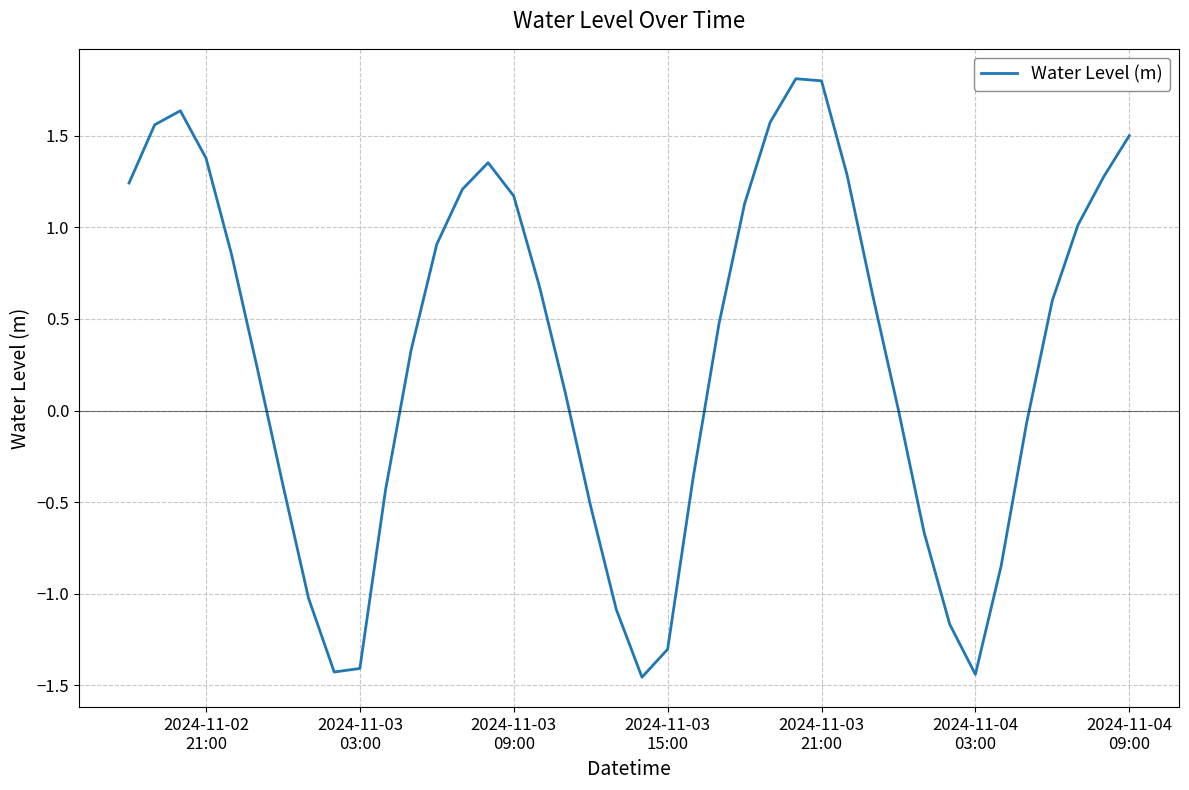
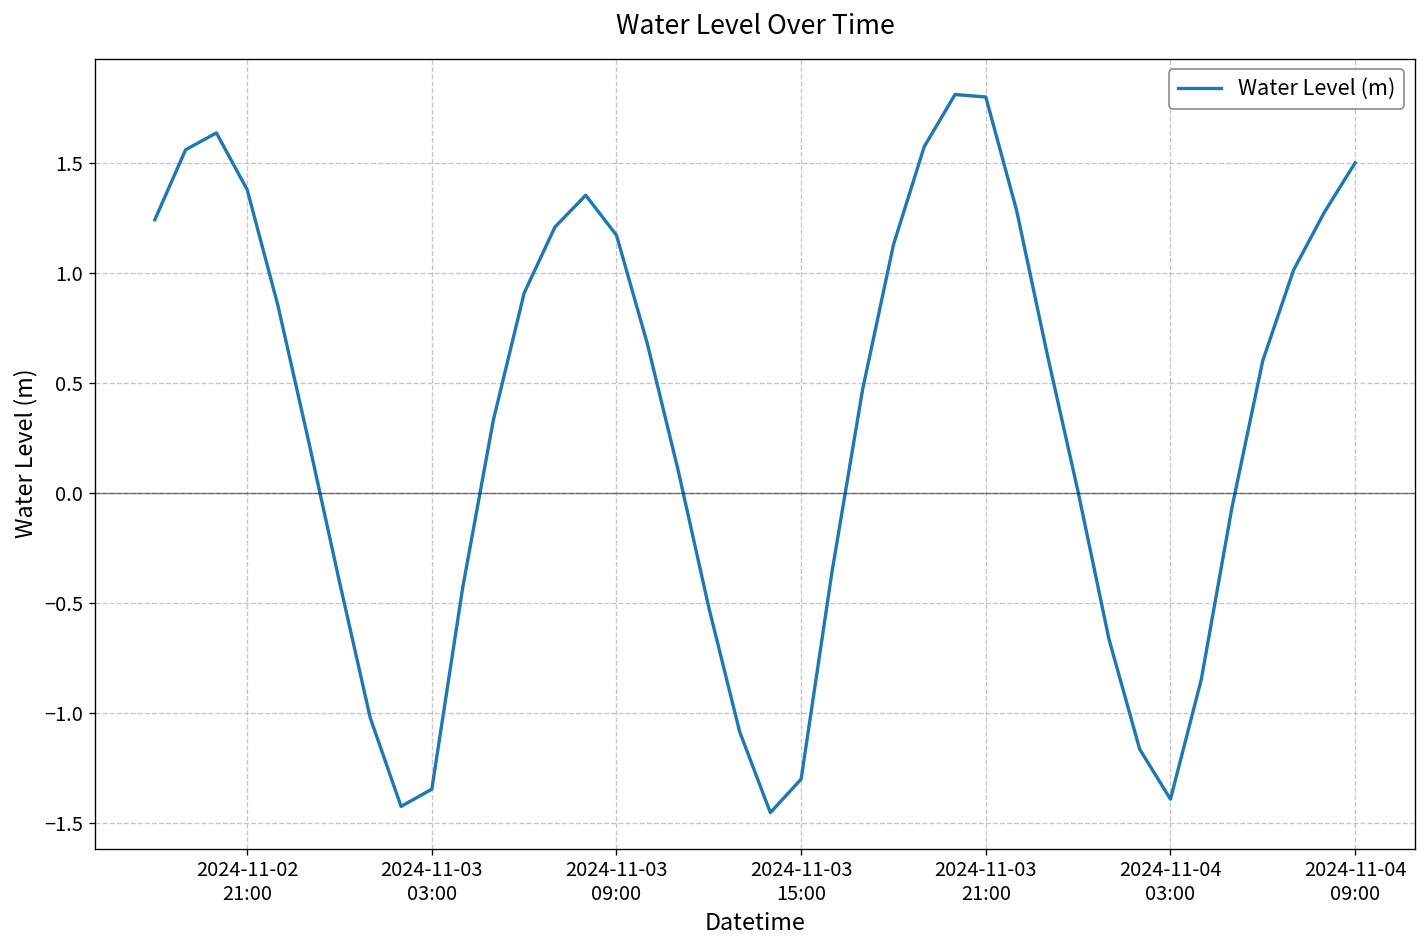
  {
    "2024-11-02 21:00": 1.38,
-   "2024-11-03 03:00": -1.41,
+   "2024-11-03 03:00": -1.35,
    "2024-11-03 09:00": 1.17,
    "2024-11-03 15:00": -1.30,
    "2024-11-03 21:00": 1.80,
-   "2024-11-04 03:00": -1.44,
+   "2024-11-04 03:00": -1.39,
    "2024-11-04 09:00": 1.50
  }
